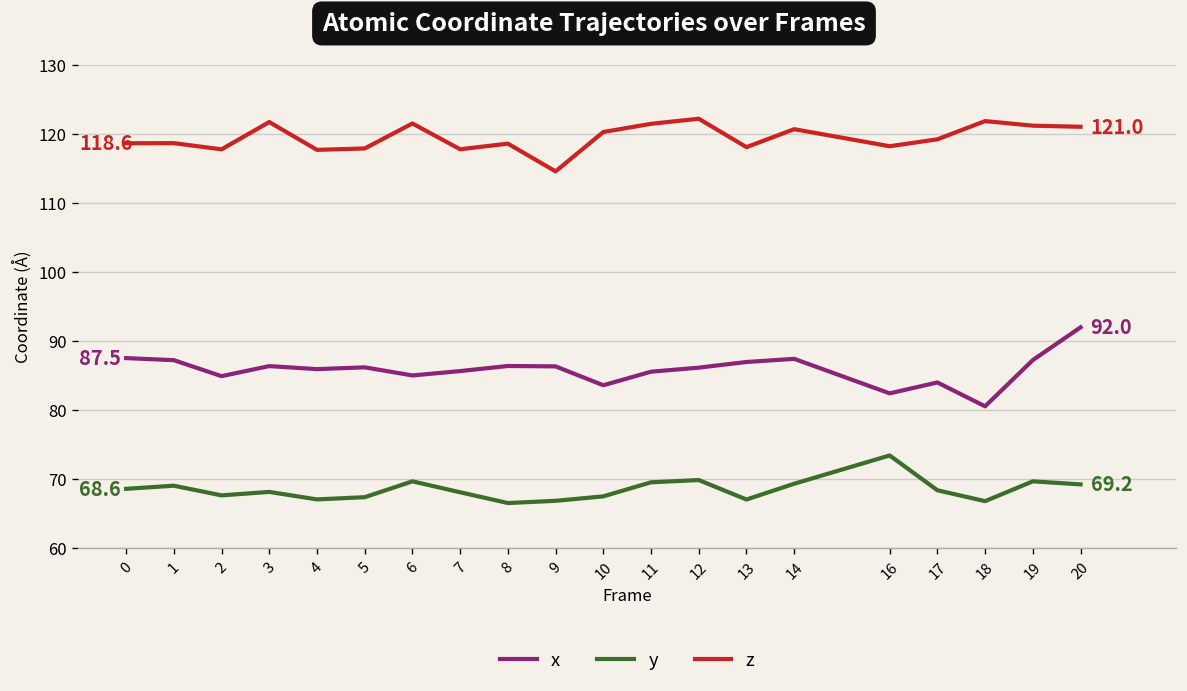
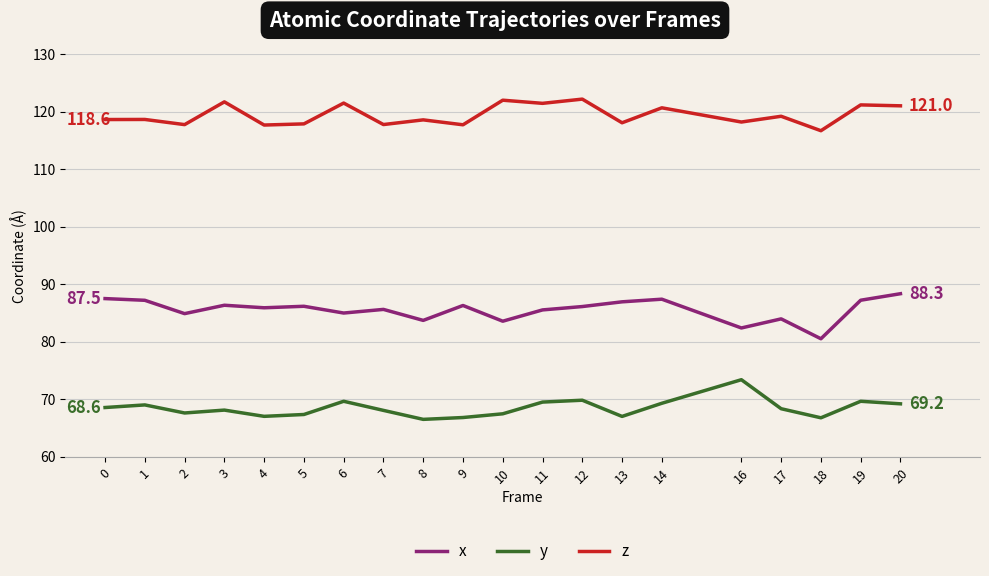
  {
    "x": {
      "0": 87.5,
-     "8": 86,
-     "20": 92.0
+     "8": 84,
+     "20": 88.3
    },
    "y": {
      "0": 68.6,
      "20": 69.2
    },
    "z": {
      "1": 119,
      "2": 118,
      "3": 122,
      "4": 118,
      "5": 118,
      "6": 122,
      "7": 118,
      "8": 119,
-     "9": 115,
-     "10": 120,
+     "9": 118,
+     "10": 122,
      "11": 121,
      "12": 122,
      "13": 118,
      "14": 121,
      "16": 118,
      "17": 119,
-     "18": 122,
+     "18": 117,
      "19": 121
    }
  }
